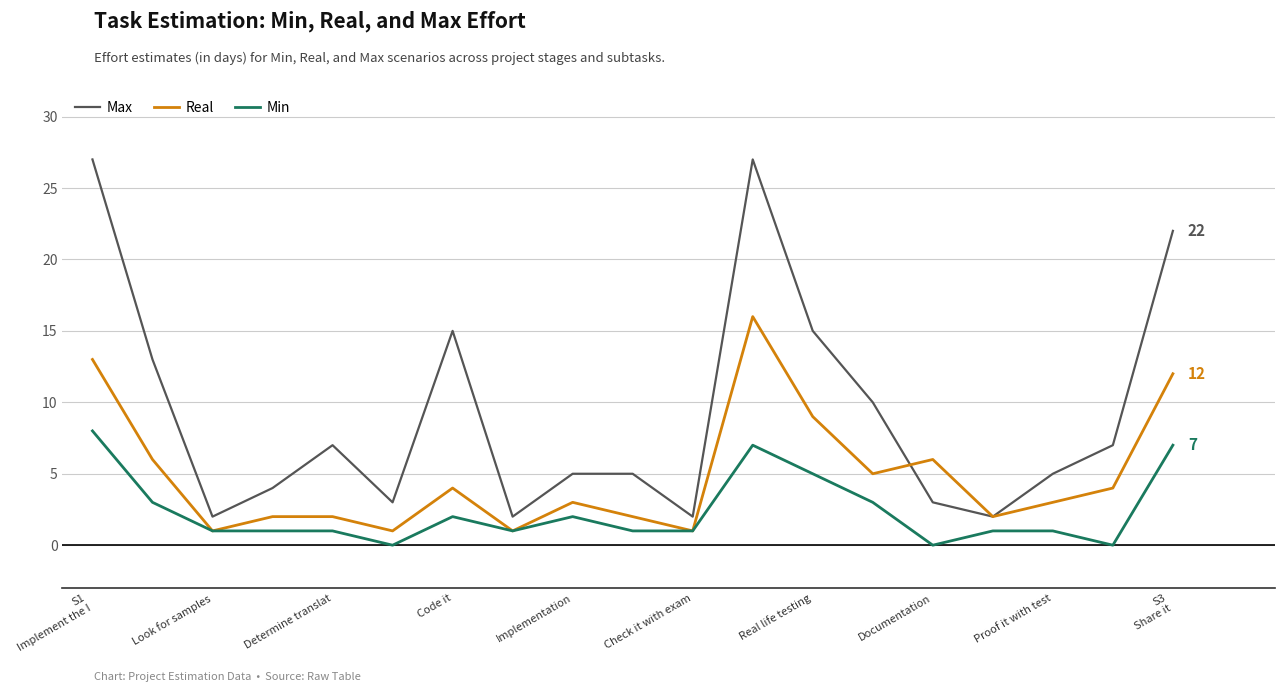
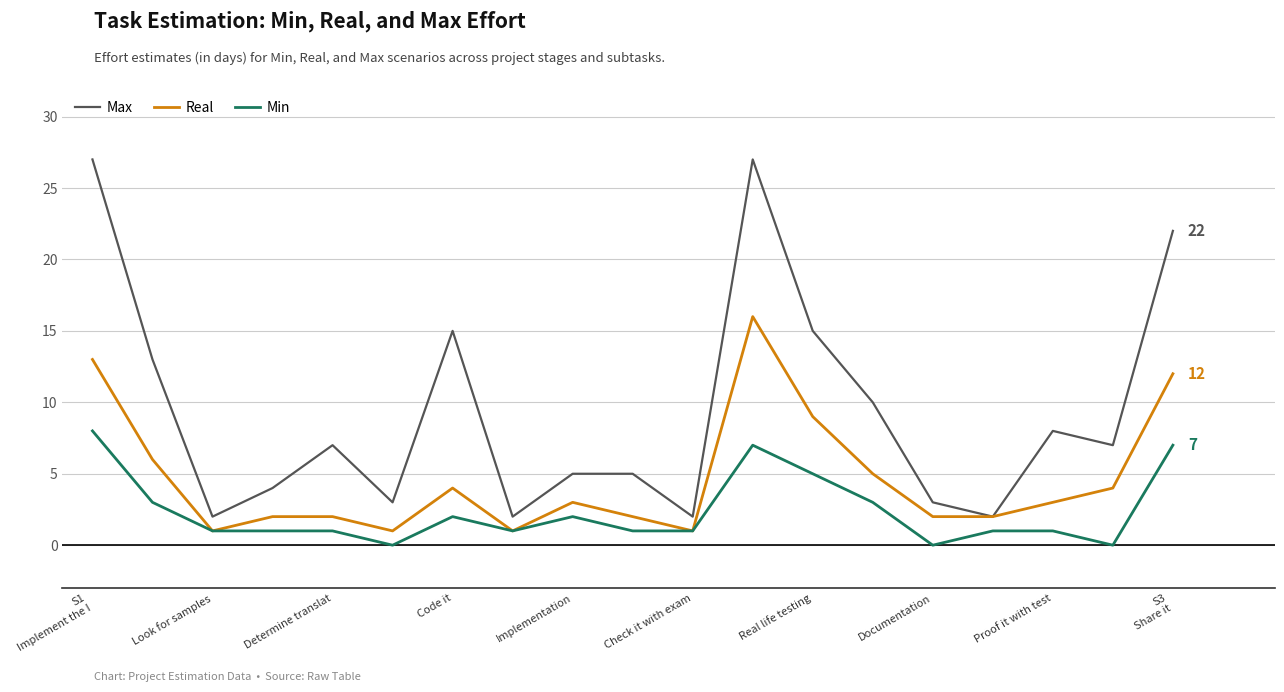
  {
    "Max": {
      "S1 Implement the I": 27,
      "Look for samples": 2,
      "Determine translat": 7,
      "Code it": 15,
      "Implementation": 5,
      "Check it with exam": 2,
      "Real life testing": 15,
      "Documentation": 3,
-     "Proof it with test": 5
+     "Proof it with test": 8
    },
    "Real": {
      "S1 Implement the I": 13,
      "Determine translat": 2,
      "Code it": 4,
      "Implementation": 3,
      "Real life testing": 9,
-     "Documentation": 6,
+     "Documentation": 2,
      "Proof it with test": 3
    },
    "Min": {
      "S3 Share it": 7
    }
  }
